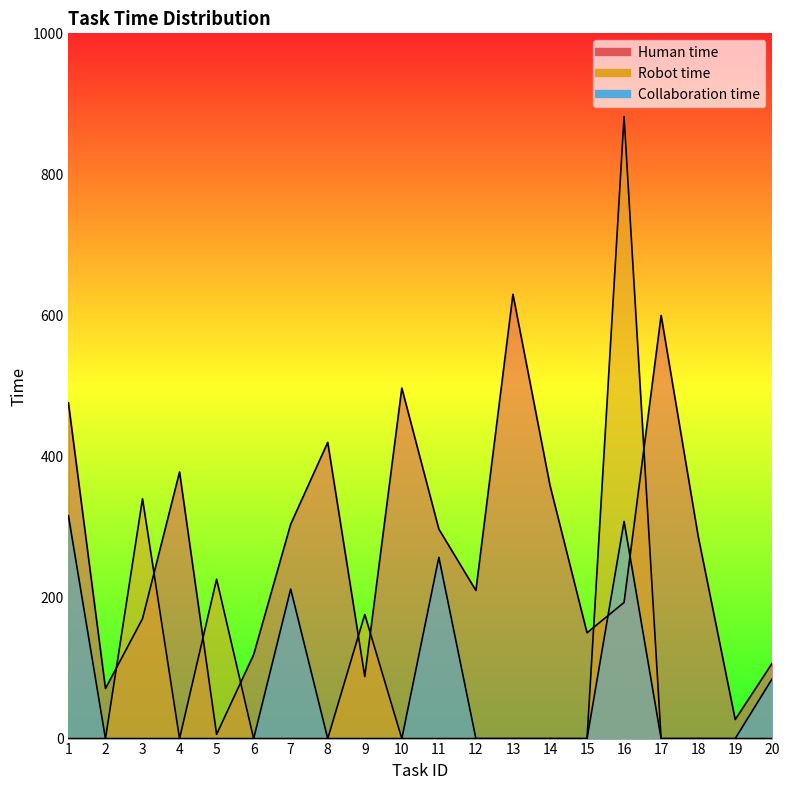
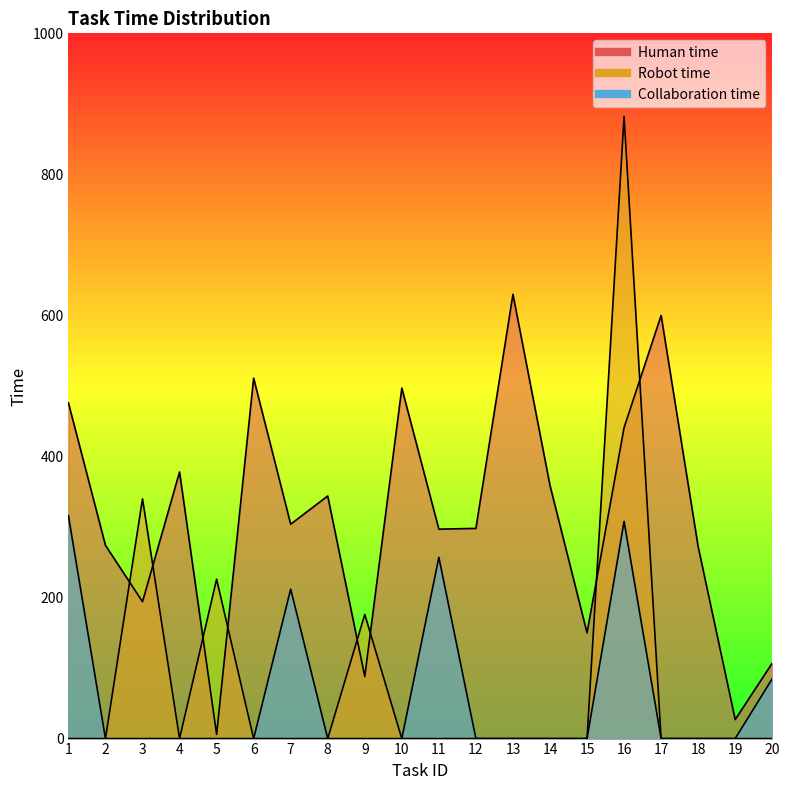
  {
    "Human time": {
      "1": 480,
-     "2": 70,
-     "3": 170,
+     "2": 270,
+     "3": 190,
      "4": 380,
      "5": 10,
-     "6": 120,
+     "6": 510,
      "7": 300,
-     "8": 420,
+     "8": 340,
      "9": 90,
      "10": 500,
      "11": 300,
-     "12": 210,
+     "12": 300,
      "13": 630,
      "14": 360,
      "15": 150,
-     "16": 190,
+     "16": 440,
      "17": 600,
-     "18": 290,
+     "18": 270,
      "19": 30,
      "20": 110
    },
    "Robot time": {
      "1": 0,
      "3": 340,
      "5": 230,
      "7": 0,
      "9": 180,
      "11": 0,
      "16": 880,
      "20": 0
    },
    "Collaboration time": {
      "1": 320,
      "3": 0,
      "5": 0,
      "7": 210,
      "9": 0,
      "11": 260,
      "16": 310,
      "20": 90
    }
  }
